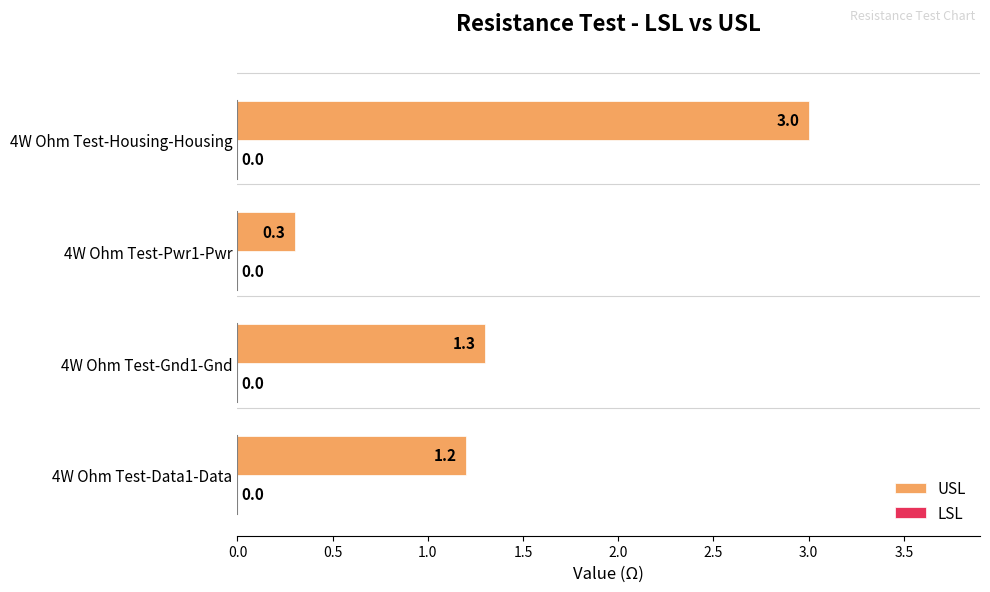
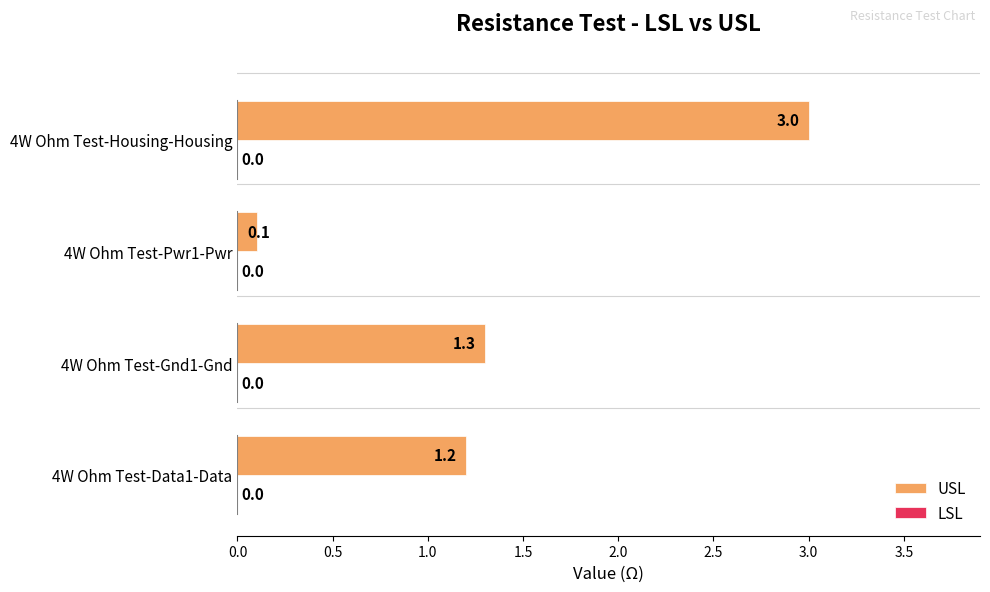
  {
    "USL": {
      "4W Ohm Test-Housing-Housing": 3.0,
-     "4W Ohm Test-Pwr1-Pwr": 0.3,
+     "4W Ohm Test-Pwr1-Pwr": 0.1,
      "4W Ohm Test-Gnd1-Gnd": 1.3,
      "4W Ohm Test-Data1-Data": 1.2
    },
    "LSL": {
      "4W Ohm Test-Housing-Housing": 0.0,
      "4W Ohm Test-Pwr1-Pwr": 0.0,
      "4W Ohm Test-Gnd1-Gnd": 0.0,
      "4W Ohm Test-Data1-Data": 0.0
    }
  }
